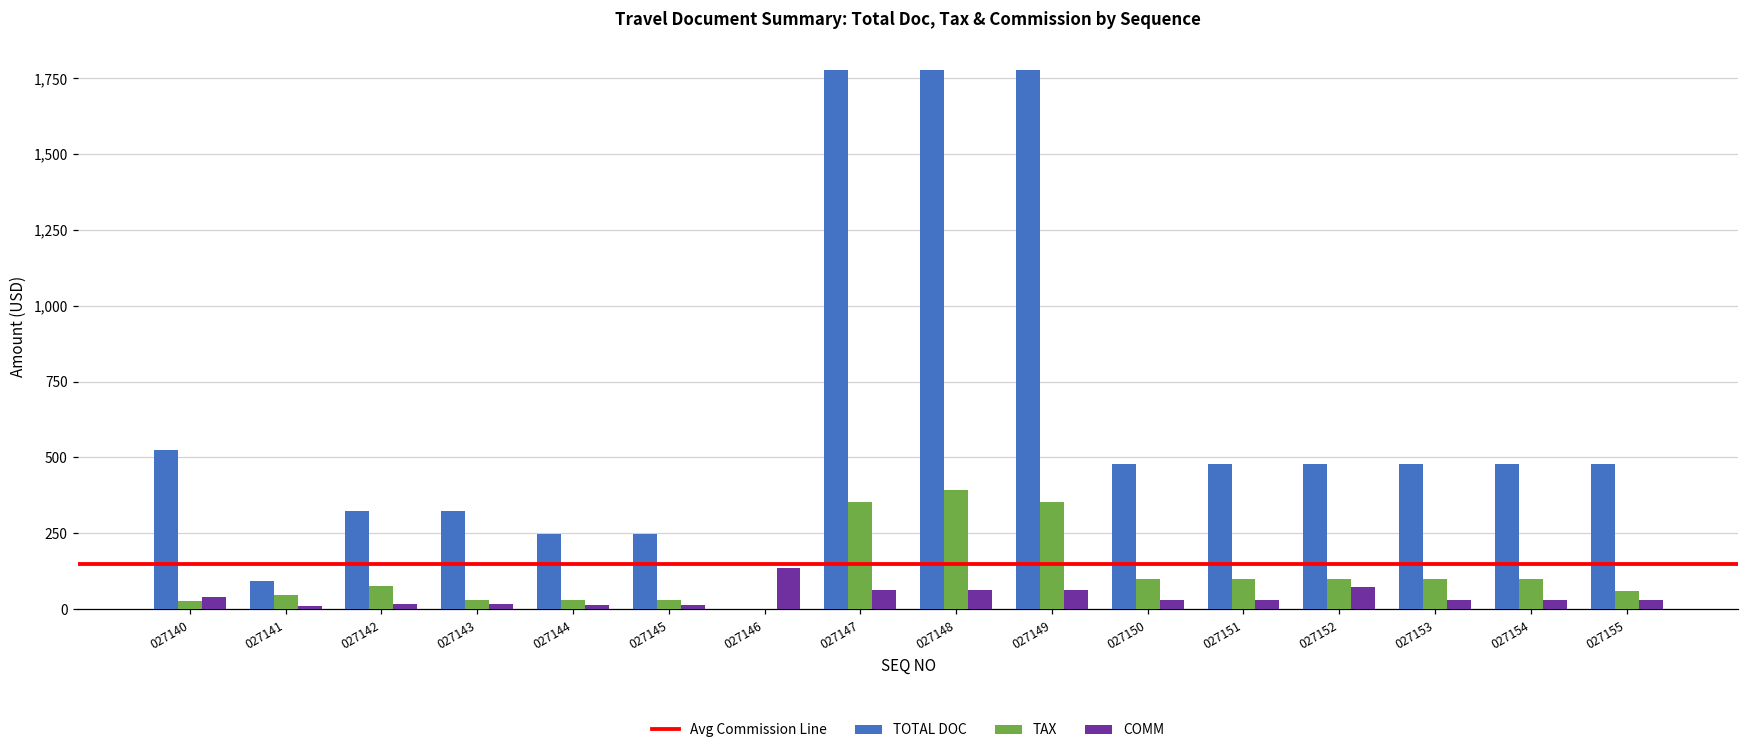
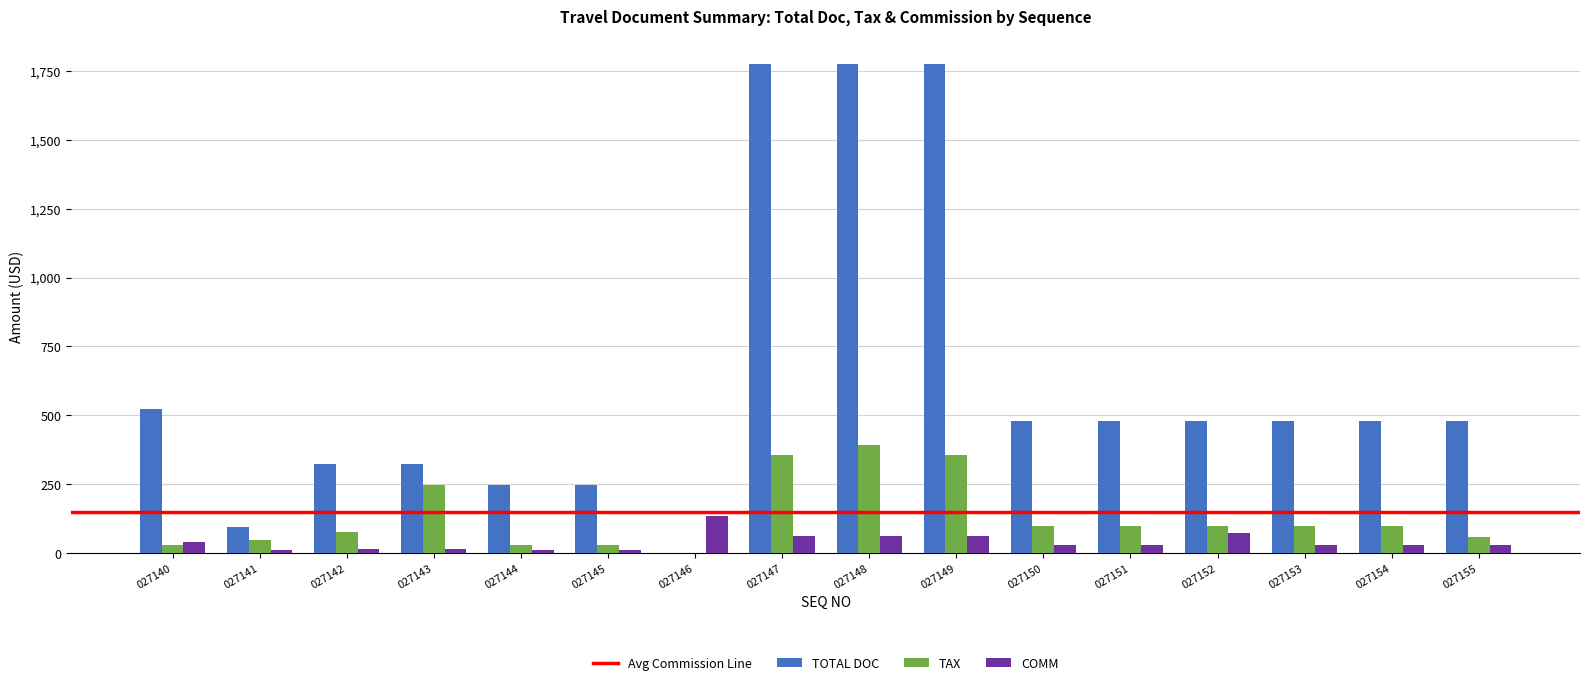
  {
    "TOTAL DOC": {
      "027140": "520",
      "027141": "90",
      "027142": "320",
      "027143": "320",
      "027144": "250",
      "027145": "250",
      "027146": "0",
      "027147": "1,780",
      "027148": "1,780",
      "027149": "1,780",
      "027150": "480",
      "027151": "480",
      "027152": "480",
      "027153": "480",
      "027154": "480",
      "027155": "480"
    },
    "TAX": {
      "027140": "30",
      "027141": "50",
      "027142": "80",
-     "027143": "30",
+     "027143": "250",
      "027144": "30",
      "027145": "30",
      "027146": "0",
      "027147": "350",
      "027148": "390",
      "027149": "350",
      "027150": "100",
      "027151": "100",
      "027152": "100",
      "027153": "100",
      "027154": "100",
      "027155": "60"
    },
    "COMM": {
      "027140": "40",
      "027141": "10",
      "027142": "20",
      "027143": "20",
      "027144": "10",
      "027145": "10",
      "027146": "130",
      "027147": "60",
      "027148": "60",
      "027149": "60",
      "027150": "30",
      "027151": "30",
      "027152": "70",
      "027153": "30",
      "027154": "30",
      "027155": "30"
    }
  }
